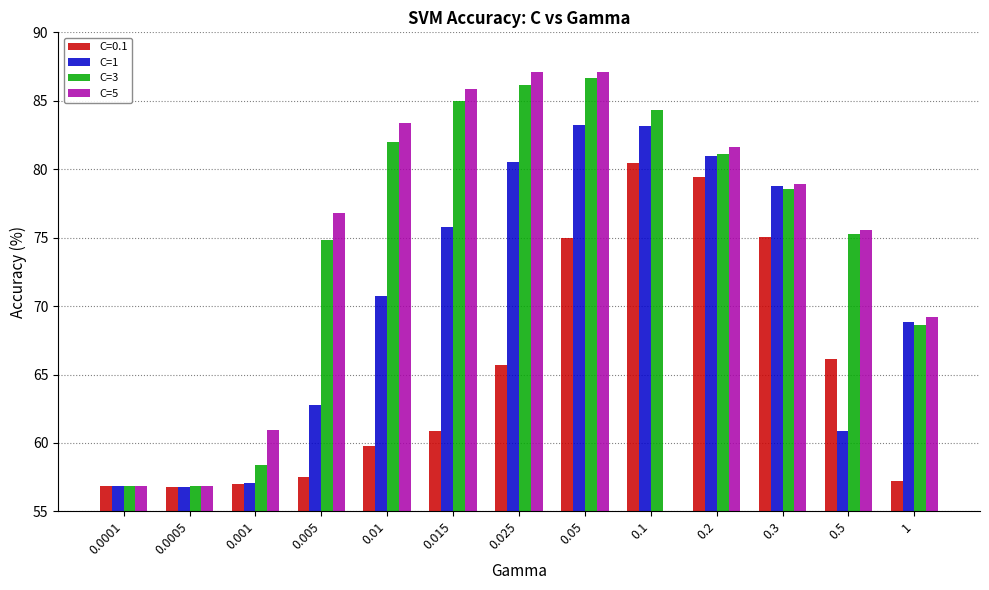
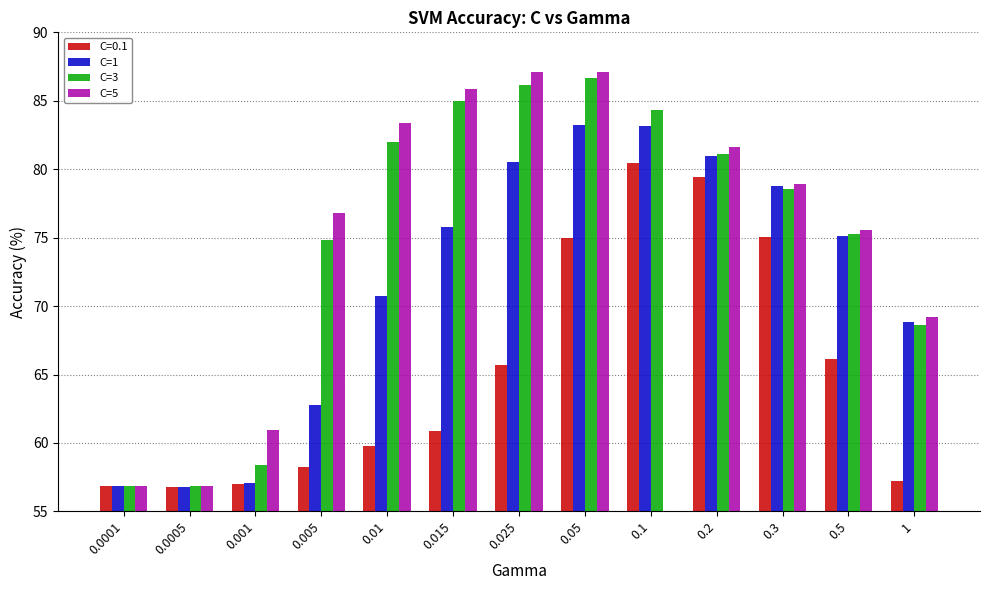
  {
    "C=0.1": {
      "0.0001": 56.9,
      "0.0005": 56.8,
      "0.001": 57.0,
-     "0.005": 57.5,
+     "0.005": 58.3,
      "0.01": 59.8,
      "0.015": 60.9,
      "0.025": 65.7,
      "0.05": 75.0,
      "0.1": 80.4,
      "0.2": 79.4,
      "0.3": 75.0,
      "0.5": 66.2,
      "1": 57.2
    },
    "C=1": {
      "0.0001": 56.9,
      "0.0005": 56.8,
      "0.001": 57.1,
      "0.005": 62.8,
      "0.01": 70.7,
      "0.015": 75.8,
      "0.025": 80.6,
      "0.05": 83.2,
      "0.1": 83.2,
      "0.2": 80.9,
      "0.3": 78.8,
-     "0.5": 60.9,
+     "0.5": 75.1,
      "1": 68.8
    },
    "C=3": {
      "0.0001": 56.9,
      "0.0005": 56.8,
      "0.001": 58.4,
      "0.005": 74.8,
      "0.01": 82.0,
      "0.015": 85.0,
      "0.025": 86.1,
      "0.05": 86.7,
      "0.1": 84.4,
      "0.2": 81.1,
      "0.3": 78.5,
      "0.5": 75.3,
      "1": 68.6
    },
    "C=5": {
      "0.0001": 56.9,
      "0.0005": 56.9,
      "0.001": 60.9,
      "0.005": 76.8,
      "0.01": 83.4,
      "0.015": 85.9,
      "0.025": 87.1,
      "0.05": 87.1,
      "0.2": 81.6,
      "0.3": 78.9,
      "0.5": 75.6,
      "1": 69.2
    }
  }
